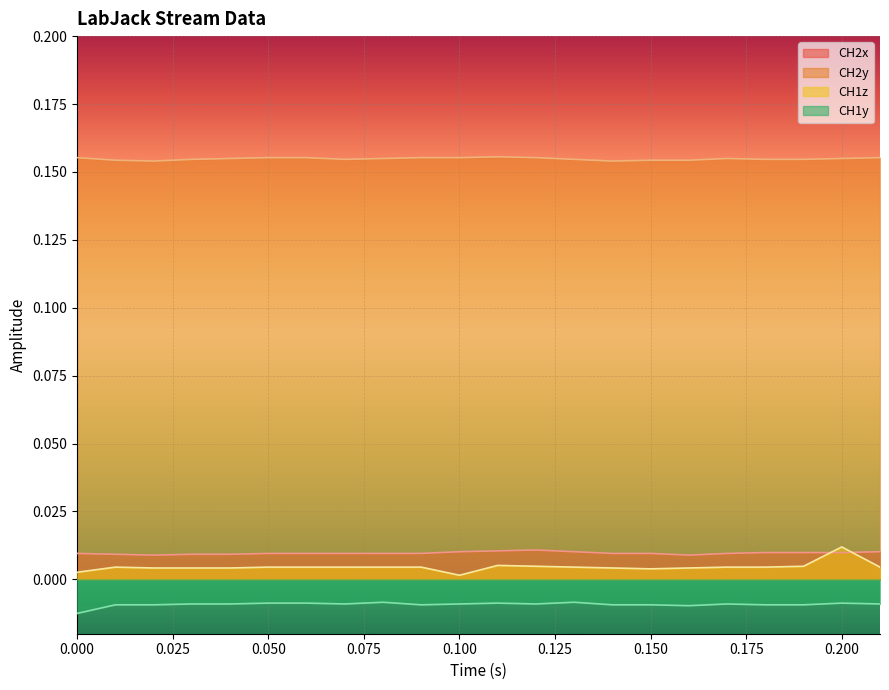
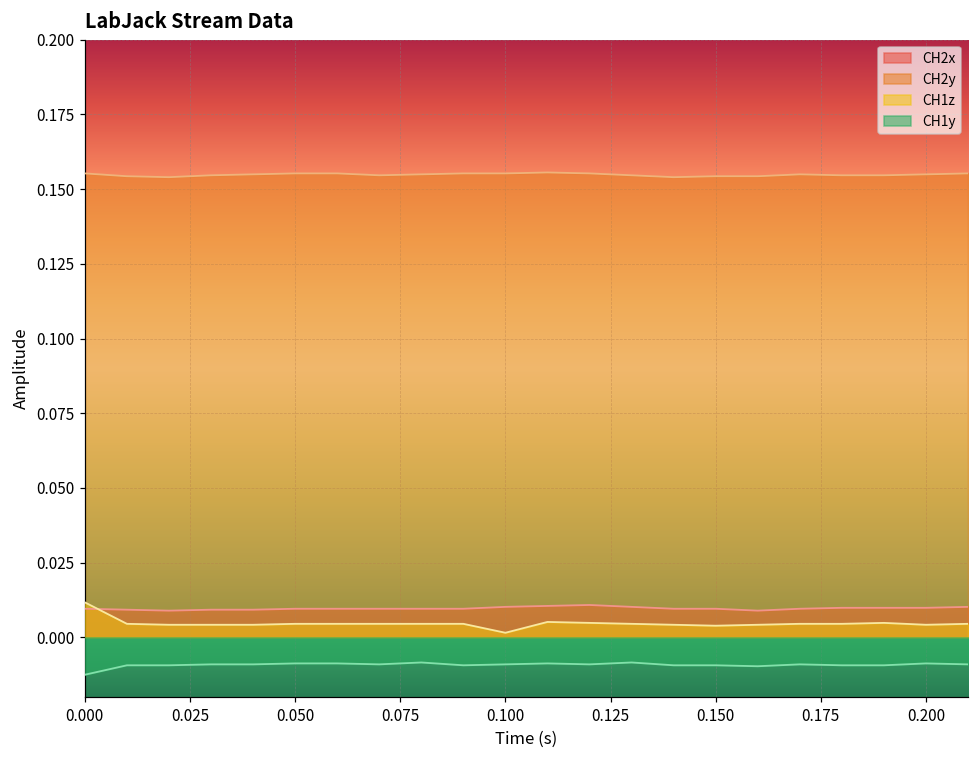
  {
    "CH1z": {
-     "0.000": 0.003,
+     "0.000": 0.012,
      "0.050": 0.005,
      "0.100": 0.002,
      "0.150": 0.004,
-     "0.200": 0.012
+     "0.200": 0.004
    }
  }
